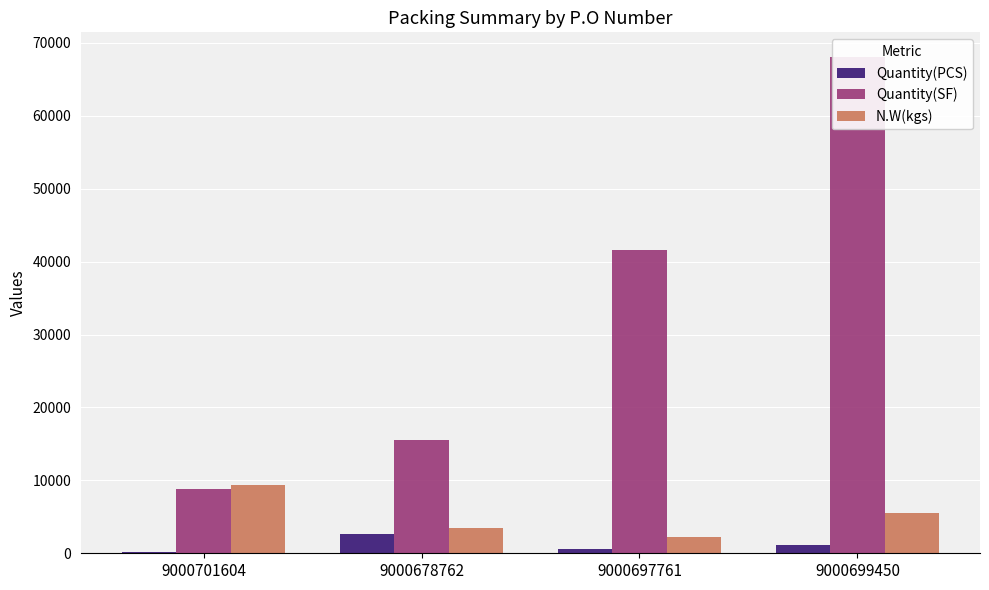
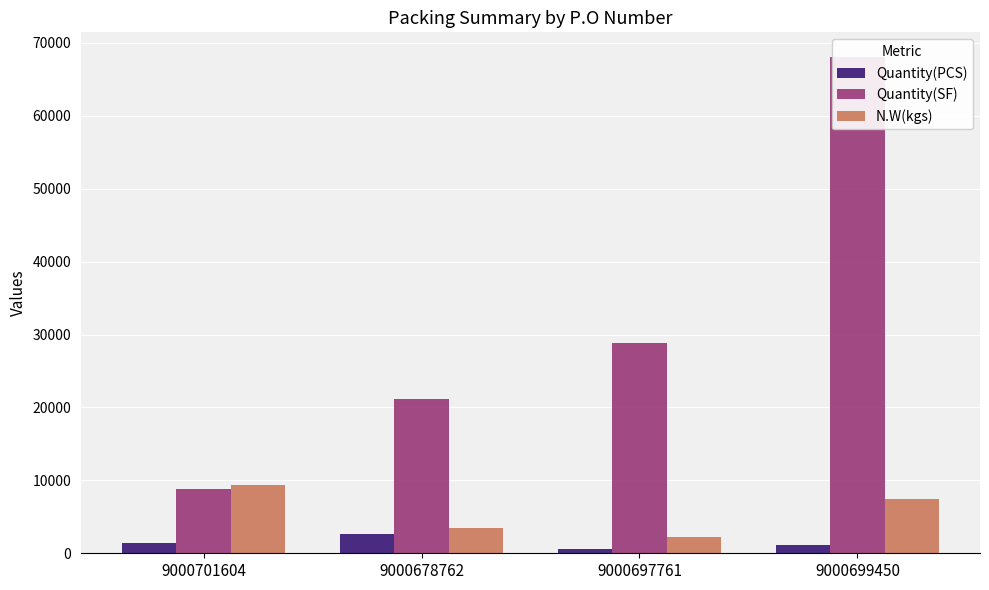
  {
    "Quantity(PCS)": {
-     "9000701604": 0,
+     "9000701604": 1000,
      "9000678762": 3000,
      "9000697761": 1000,
      "9000699450": 1000
    },
    "Quantity(SF)": {
      "9000701604": 9000,
-     "9000678762": 16000,
-     "9000697761": 42000
+     "9000678762": 21000,
+     "9000697761": 29000
    },
    "N.W(kgs)": {
      "9000701604": 9000,
      "9000678762": 3000,
      "9000697761": 2000,
-     "9000699450": 6000
+     "9000699450": 7000
    }
  }
